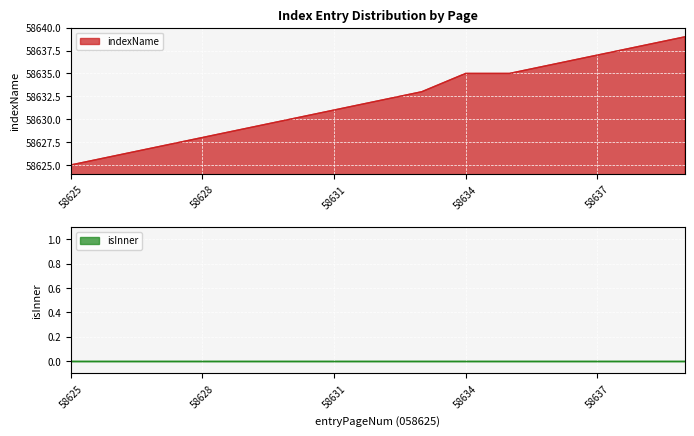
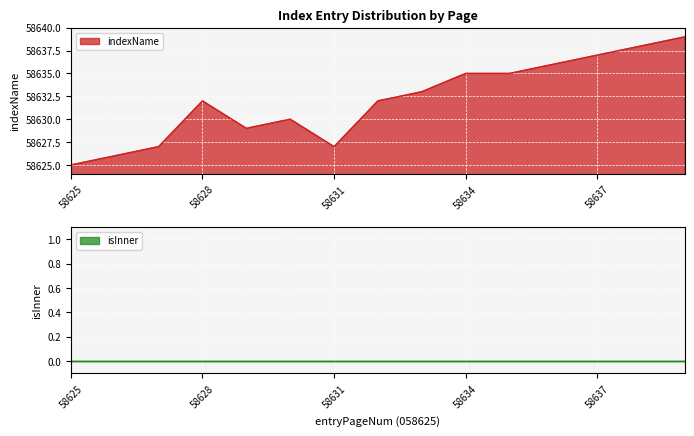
  {
    "Index Entry Distribution by Page": {
      "58625": 58625,
-     "58628": 58628,
-     "58631": 58631,
+     "58628": 58632,
+     "58631": 58627,
      "58634": 58635,
      "58637": 58637
    }
  }
